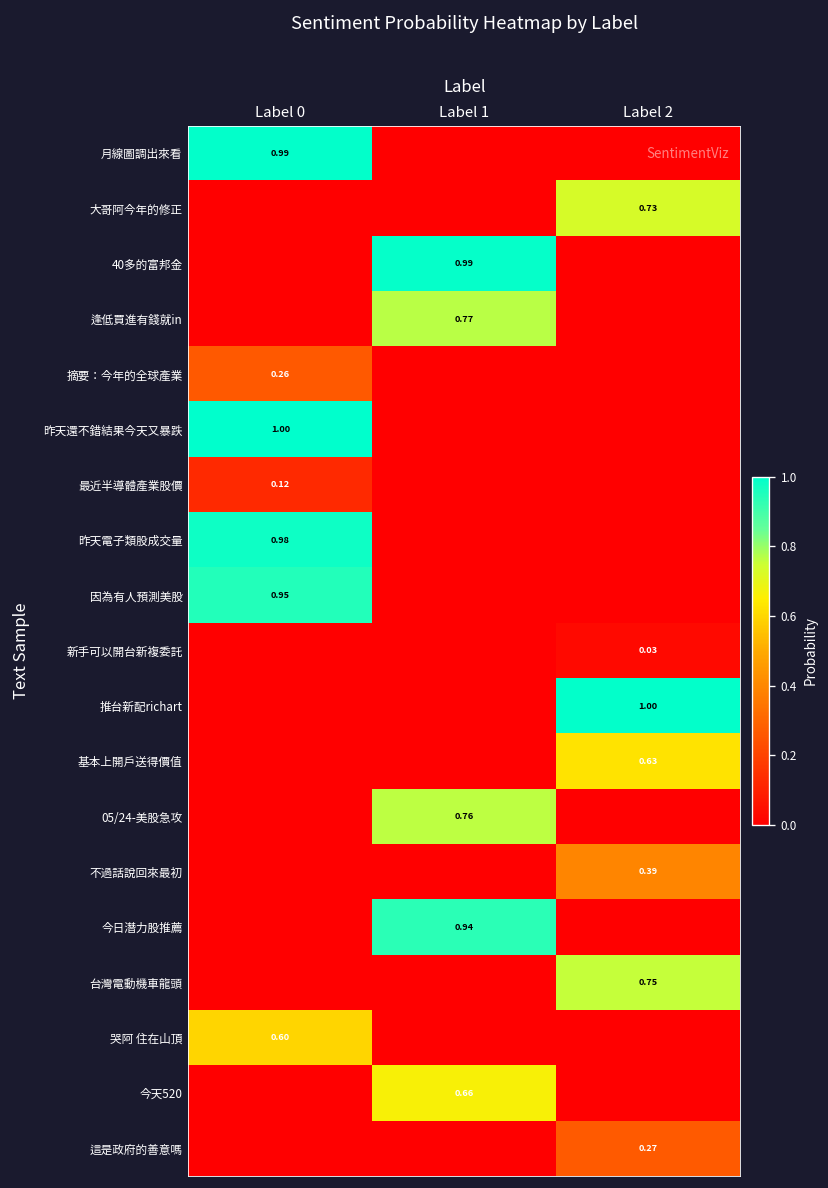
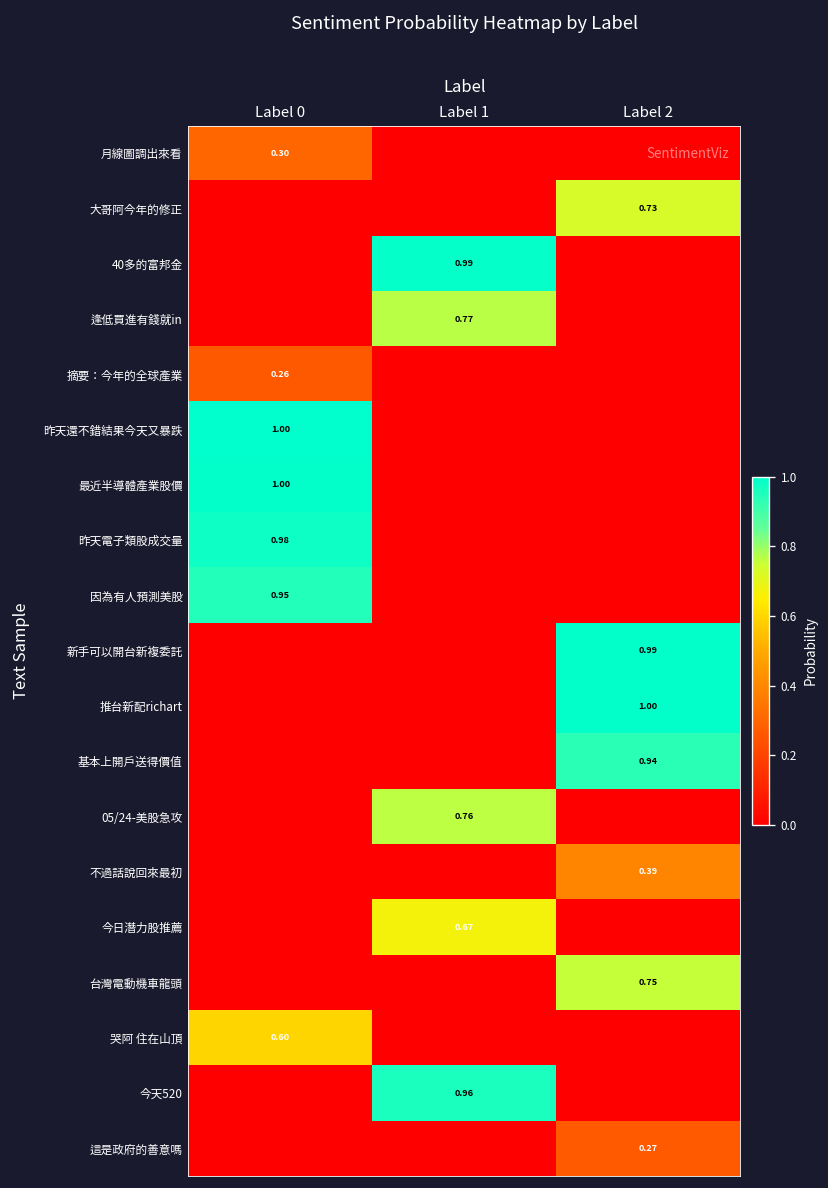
  {
    "月線圖調出來看": {
-     "Label 0": 0.99
+     "Label 0": 0.30
    },
    "大哥阿今年的修正": {
      "Label 2": 0.73
    },
    "40多的富邦金": {
      "Label 1": 0.99
    },
    "逢低買進有錢就in": {
      "Label 1": 0.77
    },
    "摘要：今年的全球產業": {
      "Label 0": 0.26
    },
    "昨天還不錯結果今天又暴跌": {
      "Label 0": 1.00
    },
    "最近半導體產業股價": {
-     "Label 0": 0.12
+     "Label 0": 1.00
    },
    "昨天電子類股成交量": {
      "Label 0": 0.98
    },
    "因為有人預測美股": {
      "Label 0": 0.95
    },
    "新手可以開台新複委託": {
-     "Label 2": 0.03
+     "Label 2": 0.99
    },
    "推台新配richart": {
      "Label 2": 1.00
    },
    "基本上開戶送得價值": {
-     "Label 2": 0.63
+     "Label 2": 0.94
    },
    "05/24-美股急攻": {
      "Label 1": 0.76
    },
    "不過話說回來最初": {
      "Label 2": 0.39
    },
    "今日潛力股推薦": {
-     "Label 1": 0.94
+     "Label 1": 0.67
    },
    "台灣電動機車龍頭": {
      "Label 2": 0.75
    },
    "哭阿 住在山頂": {
      "Label 0": 0.60
    },
    "今天520": {
-     "Label 1": 0.66
+     "Label 1": 0.96
    },
    "這是政府的善意嗎": {
      "Label 2": 0.27
    }
  }
